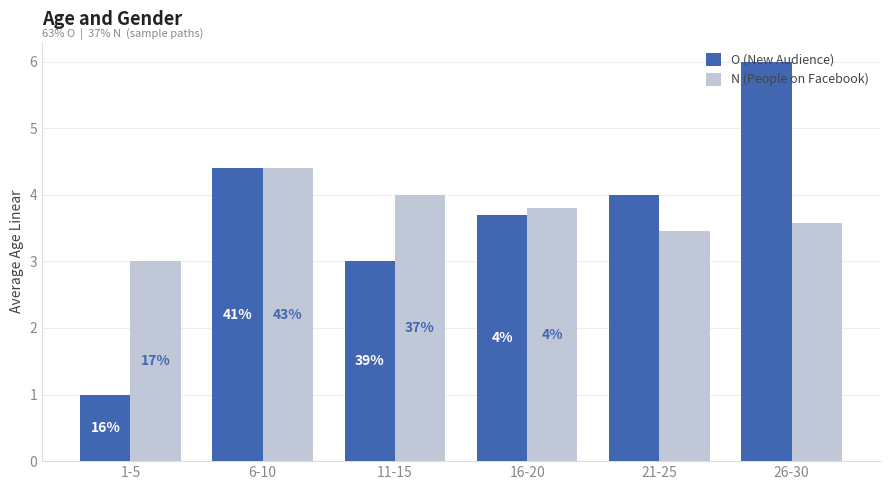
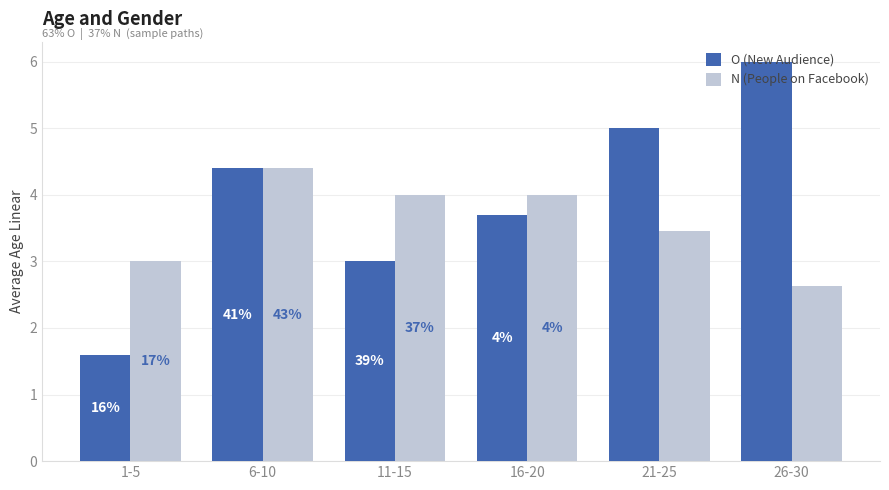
  {
    "O (New Audience)": {
-     "1-5": 1.0,
-     "21-25": 4,
+     "1-5": 1.6,
+     "21-25": 5,
      "26-30": 6.0
    },
    "N (People on Facebook)": {
-     "16-20": 3.8,
+     "16-20": 4.0,
      "21-25": 3.5,
-     "26-30": 3.6
+     "26-30": 2.6
    }
  }
